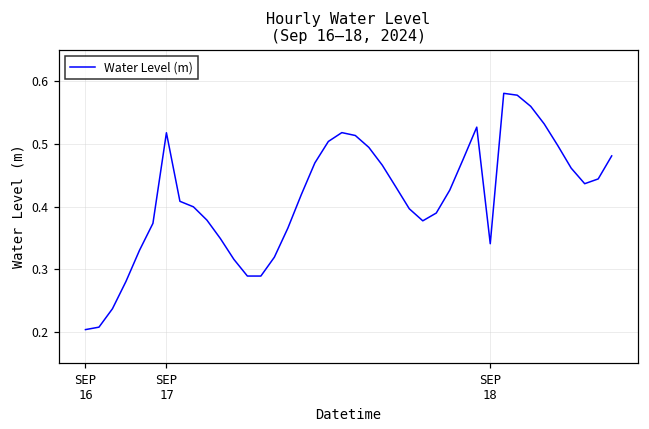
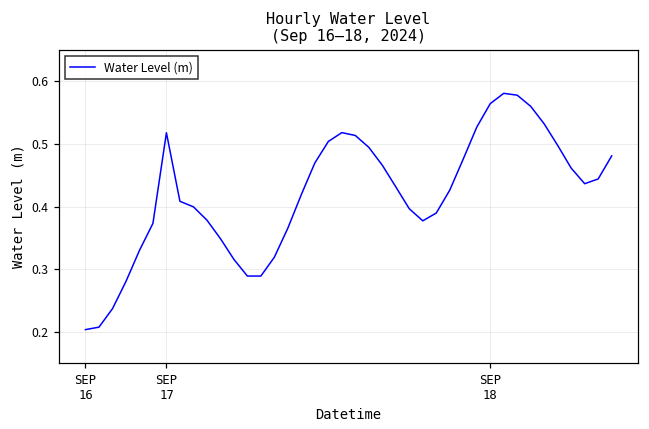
  {
    "SEP 16": 0.20,
    "SEP 17": 0.52,
-   "SEP 18": 0.34
+   "SEP 18": 0.56
  }
